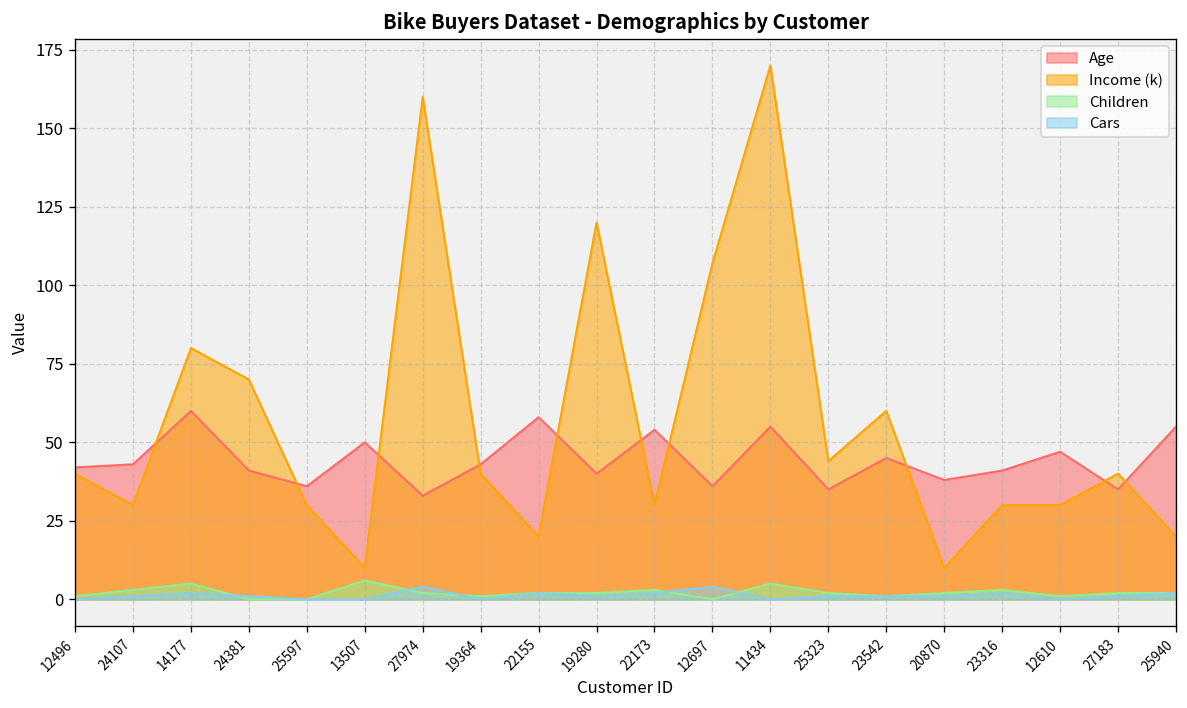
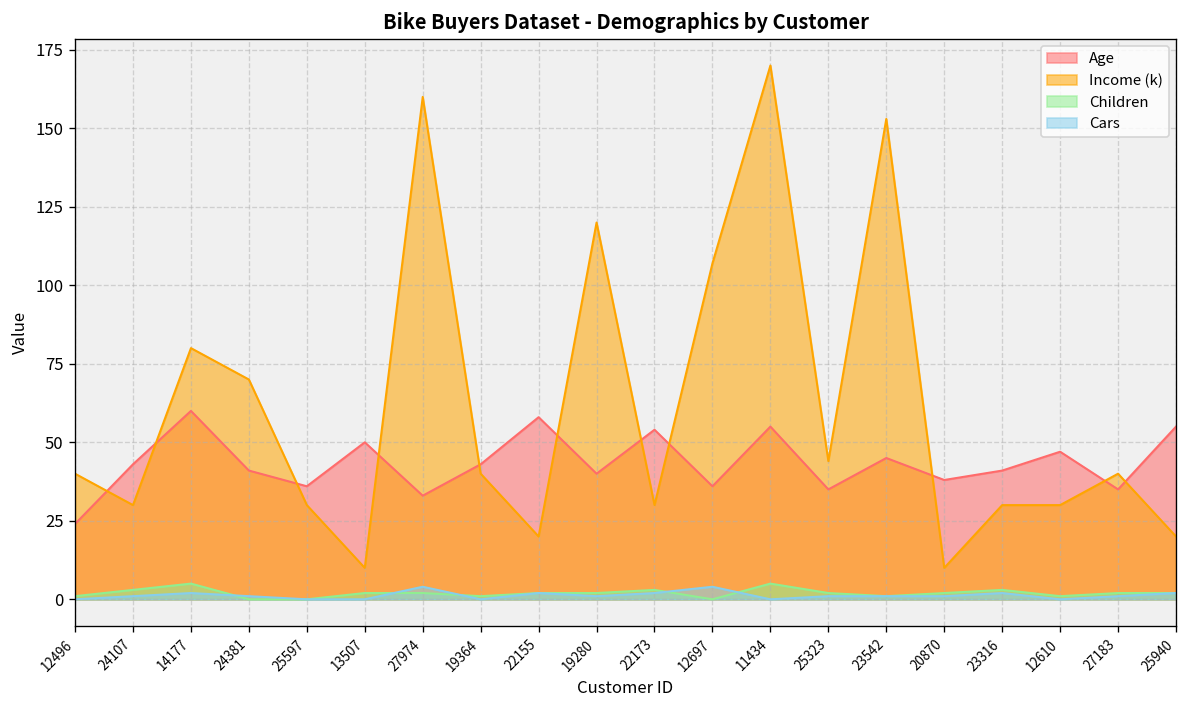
  {
    "Age": {
-     "12496": 42,
+     "12496": 24,
      "24107": 43,
      "14177": 60,
      "24381": 41,
      "25597": 36,
      "13507": 50,
      "27974": 33,
      "19364": 43,
      "22155": 58,
      "19280": 40,
      "22173": 54,
      "12697": 36,
      "11434": 55,
      "25323": 35,
      "23542": 45,
      "20870": 38,
      "23316": 41,
      "12610": 47,
      "27183": 35,
      "25940": 55
    },
    "Income (k)": {
      "12496": 40,
      "24107": 30,
      "14177": 80,
      "24381": 70,
      "25597": 30,
      "13507": 10,
      "27974": 160,
      "19364": 40,
      "22155": 20,
      "19280": 120,
      "22173": 30,
      "12697": 107,
      "11434": 170,
      "25323": 44,
-     "23542": 60,
+     "23542": 153,
      "20870": 10,
      "23316": 30,
      "12610": 30,
      "27183": 40,
      "25940": 20
    },
    "Children": {
      "12496": 1,
      "24107": 3,
      "14177": 5,
      "24381": 0,
-     "13507": 6,
+     "13507": 2,
      "27974": 2,
      "19364": 1,
      "19280": 2,
      "22173": 3,
      "12697": 0,
      "11434": 5,
      "25323": 2,
      "20870": 2,
      "23316": 3,
      "12610": 1,
      "27183": 2
    },
    "Cars": {
      "12496": 0,
      "24107": 1,
      "14177": 2,
      "24381": 1,
      "13507": 0,
      "27974": 4,
      "19364": 0,
      "19280": 1,
      "22173": 2,
      "12697": 4,
      "11434": 0,
      "25323": 1,
      "20870": 1,
      "23316": 2,
      "12610": 0,
      "27183": 1
    }
  }
